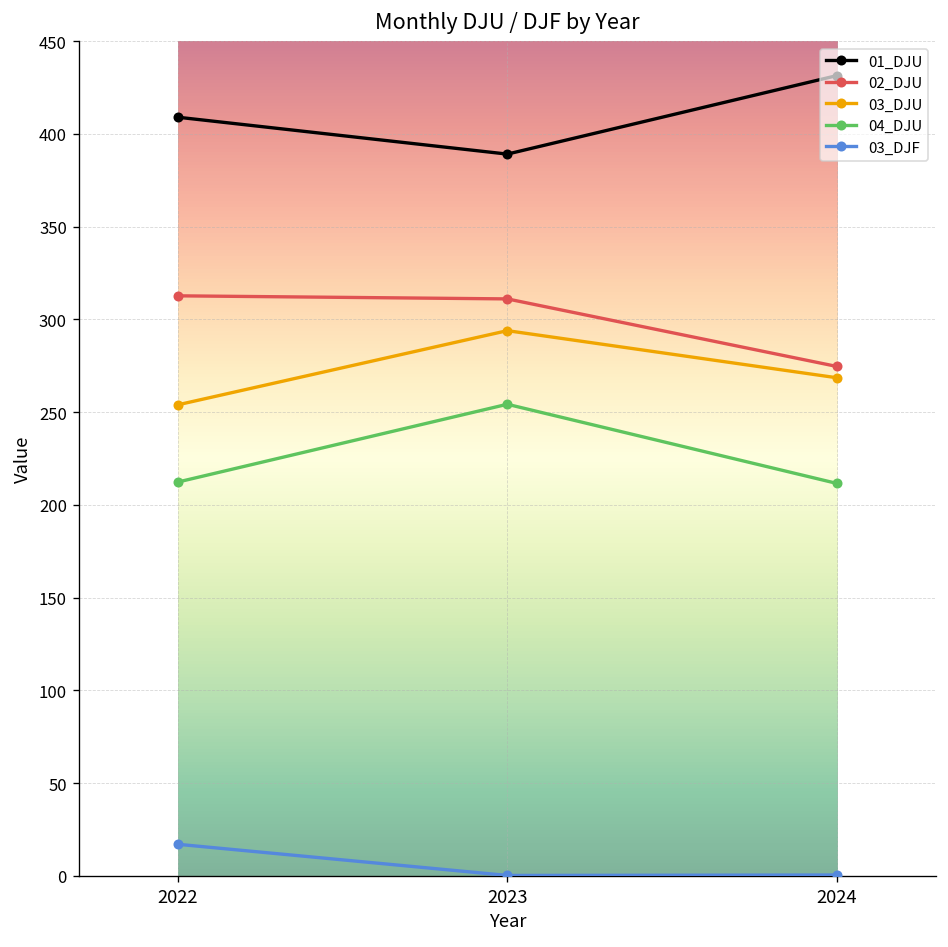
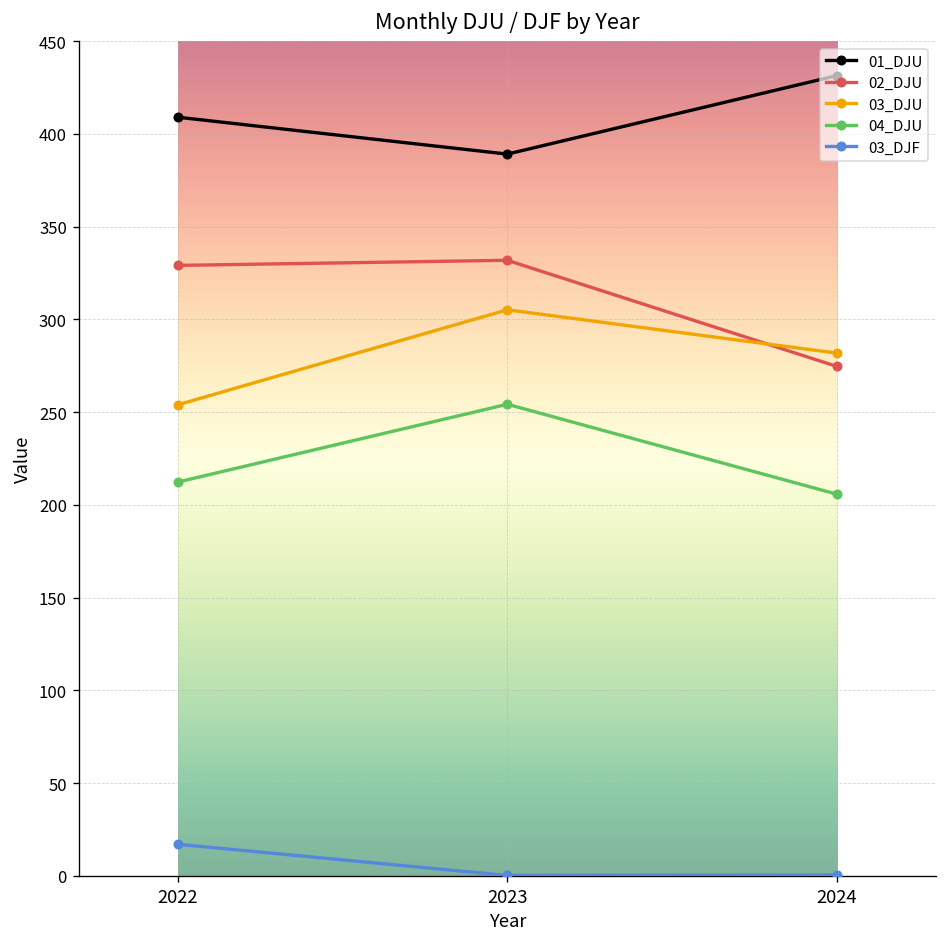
  {
    "01_DJU": {
      "2022": 409,
      "2023": 389
    },
    "02_DJU": {
-     "2022": 313,
-     "2023": 311,
+     "2022": 329,
+     "2023": 332,
      "2024": 275
    },
    "03_DJU": {
      "2022": 254,
-     "2023": 294,
-     "2024": 269
+     "2023": 305,
+     "2024": 282
    },
    "04_DJU": {
      "2022": 212,
      "2023": 254,
-     "2024": 212
+     "2024": 206
    },
    "03_DJF": {
      "2022": 17,
      "2023": 0,
      "2024": 0
    }
  }
